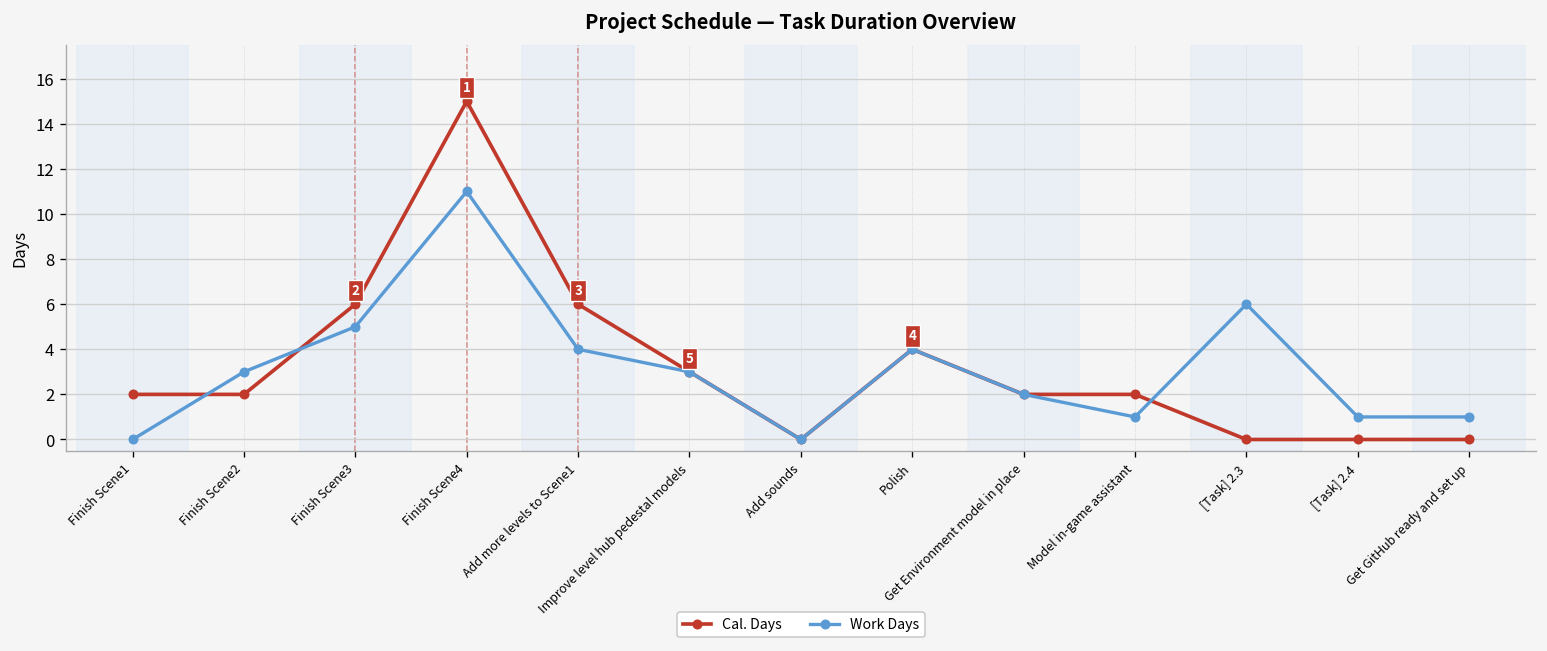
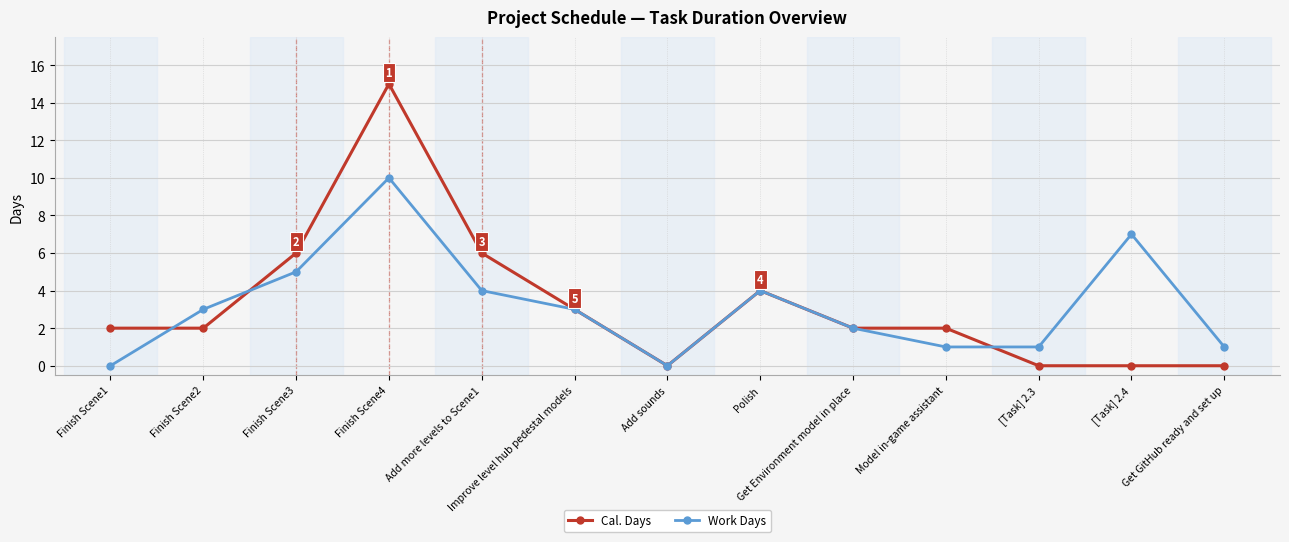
  {
    "Cal. Days": {
      "Finish Scene1": 2,
      "Finish Scene2": 2,
      "Model in-game assistant": 2,
      "[Task] 2.3": 0,
      "[Task] 2.4": 0,
      "Get GitHub ready and set up": 0
    },
    "Work Days": {
      "Finish Scene1": 0,
      "Finish Scene2": 3,
      "Finish Scene3": 5,
-     "Finish Scene4": 11,
+     "Finish Scene4": 10,
      "Add more levels to Scene1": 4,
      "Model in-game assistant": 1,
-     "[Task] 2.3": 6,
-     "[Task] 2.4": 1,
+     "[Task] 2.3": 1,
+     "[Task] 2.4": 7,
      "Get GitHub ready and set up": 1
    }
  }
